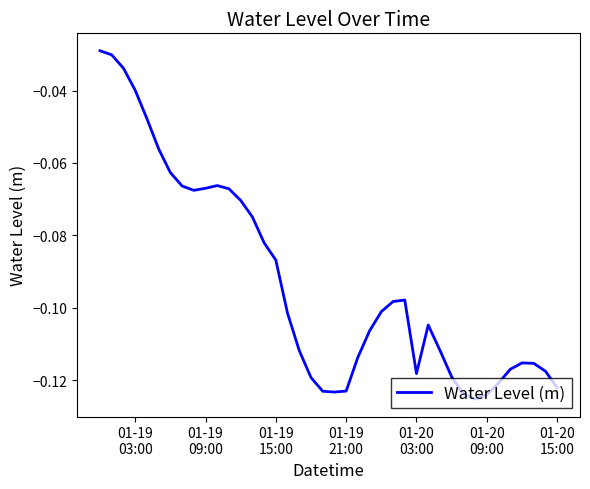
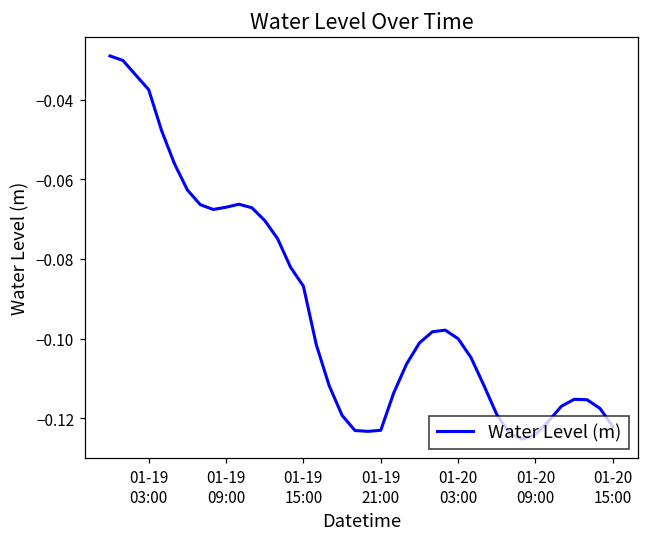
  {
-   "01-19 03:00": -0.040,
+   "01-19 03:00": -0.037,
    "01-19 09:00": -0.067,
    "01-19 15:00": -0.087,
    "01-19 21:00": -0.123,
-   "01-20 03:00": -0.118
+   "01-20 03:00": -0.100
  }
